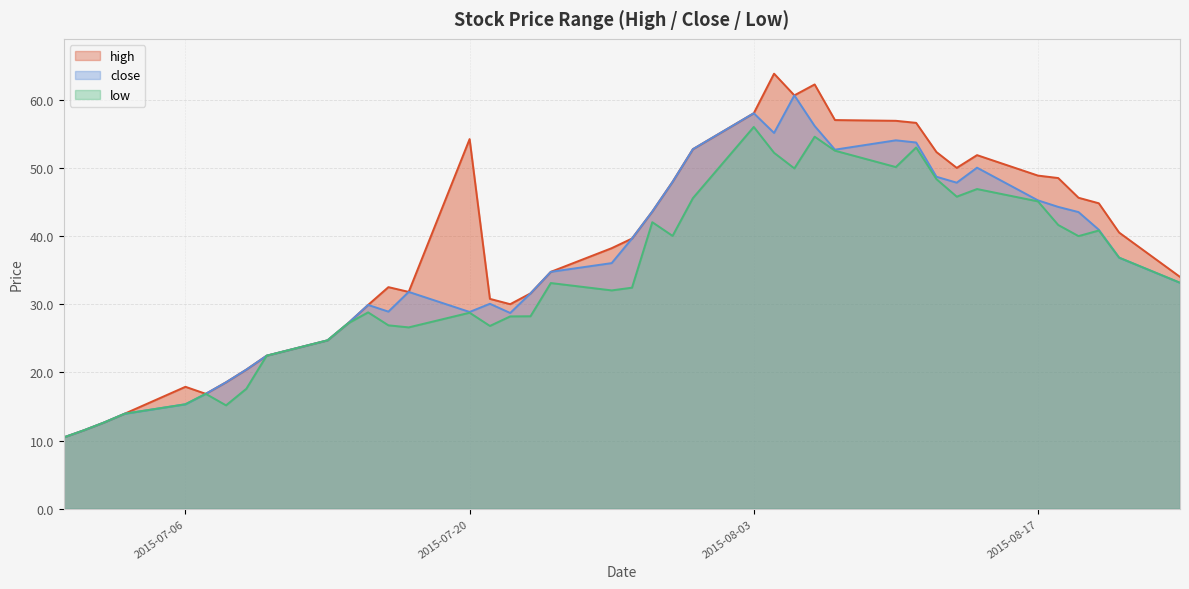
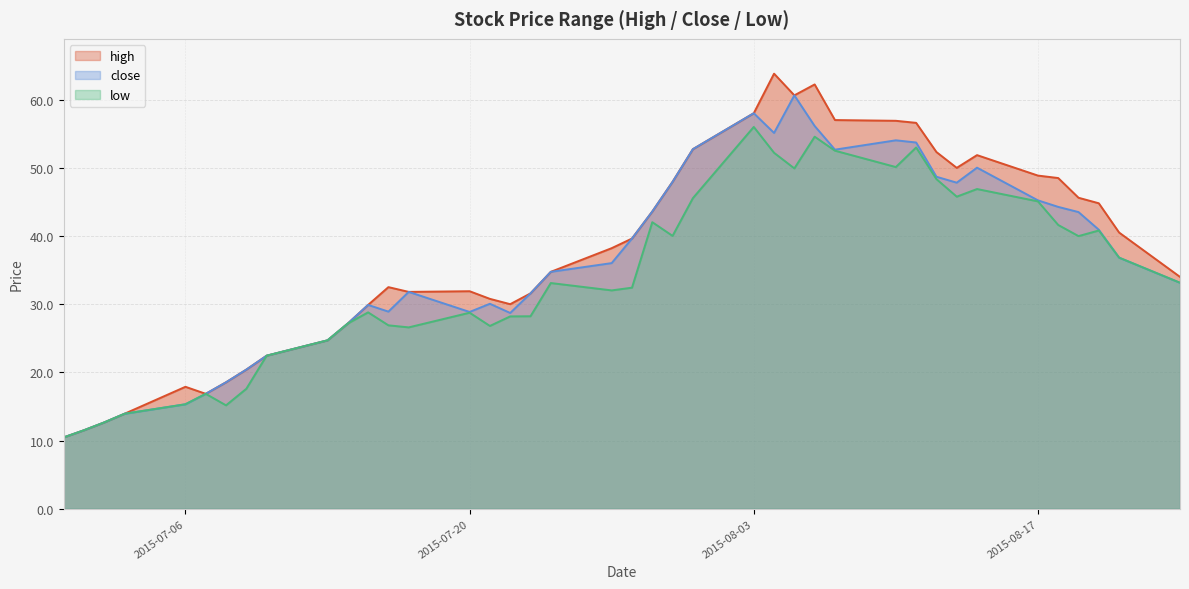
  {
    "high": {
      "2015-07-06": 18,
-     "2015-07-20": 54,
+     "2015-07-20": 32,
      "2015-08-17": 49
    }
  }
